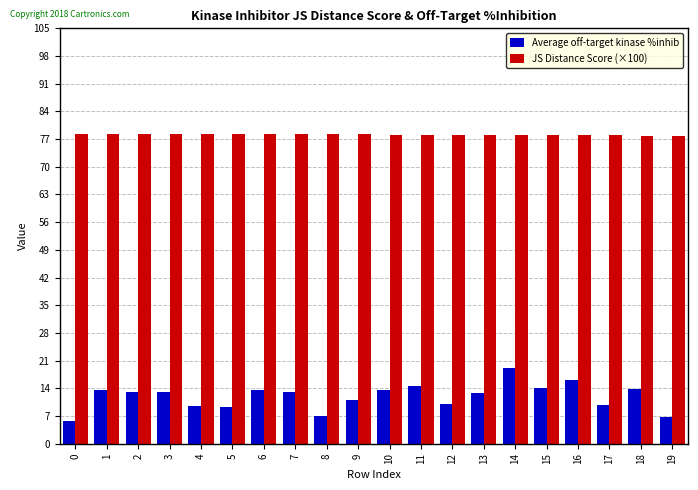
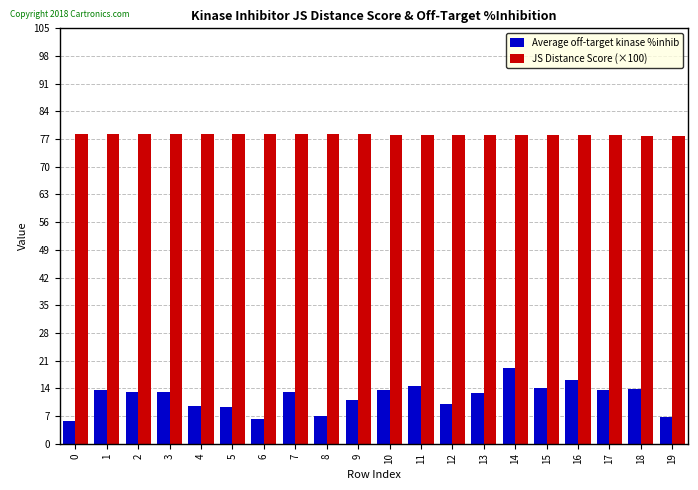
  {
    "Average off-target kinase %inhib": {
      "0": 6,
      "1": 14,
      "2": 13,
      "3": 13,
      "4": 9,
      "5": 9,
-     "6": 14,
+     "6": 6,
      "7": 13,
      "8": 7,
      "9": 11,
      "10": 14,
      "11": 15,
      "12": 10,
      "13": 13,
      "14": 19,
      "15": 14,
      "16": 16,
-     "17": 10,
+     "17": 14,
      "18": 14,
      "19": 7
    },
    "JS Distance Score (×100)": {
      "0": 78,
      "1": 78,
      "2": 78,
      "3": 78,
      "4": 78,
      "5": 78,
      "6": 78,
      "7": 78,
      "8": 78,
      "9": 78,
      "10": 78,
      "11": 78,
      "12": 78,
      "13": 78,
      "14": 78,
      "15": 78,
      "16": 78,
      "17": 78,
      "18": 78,
      "19": 78
    }
  }
